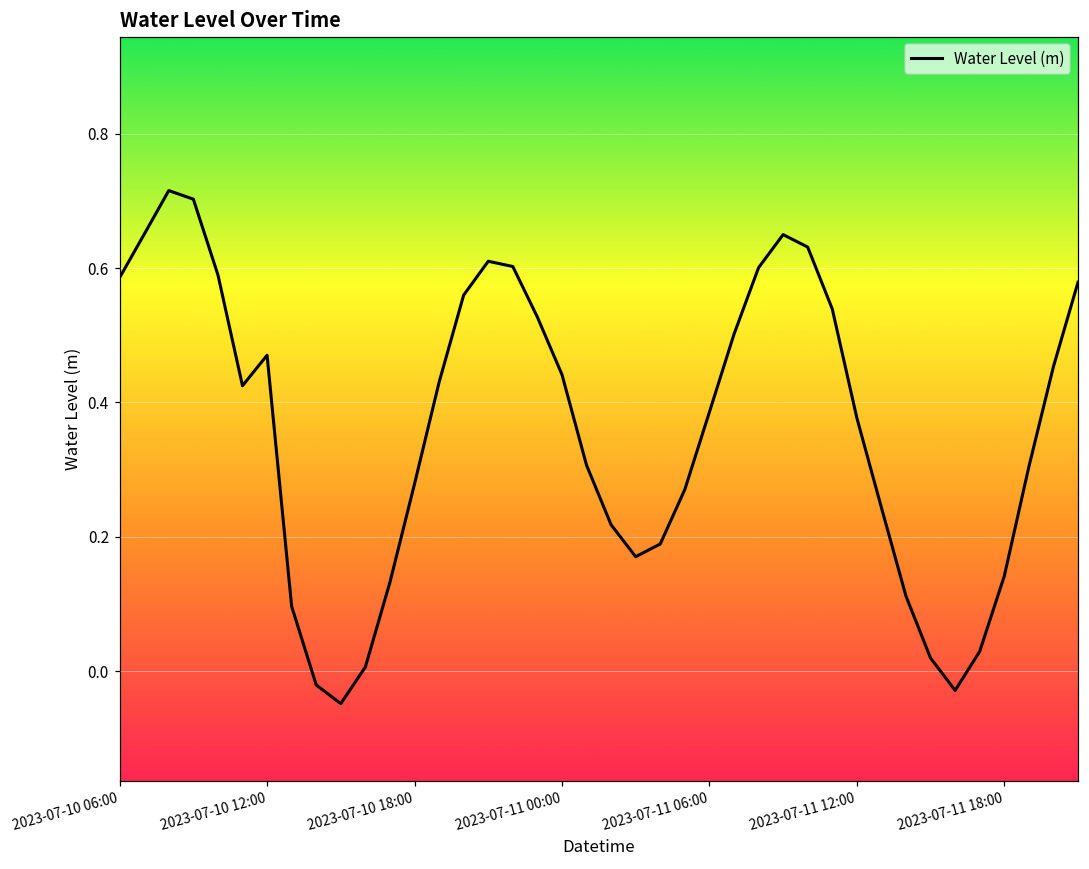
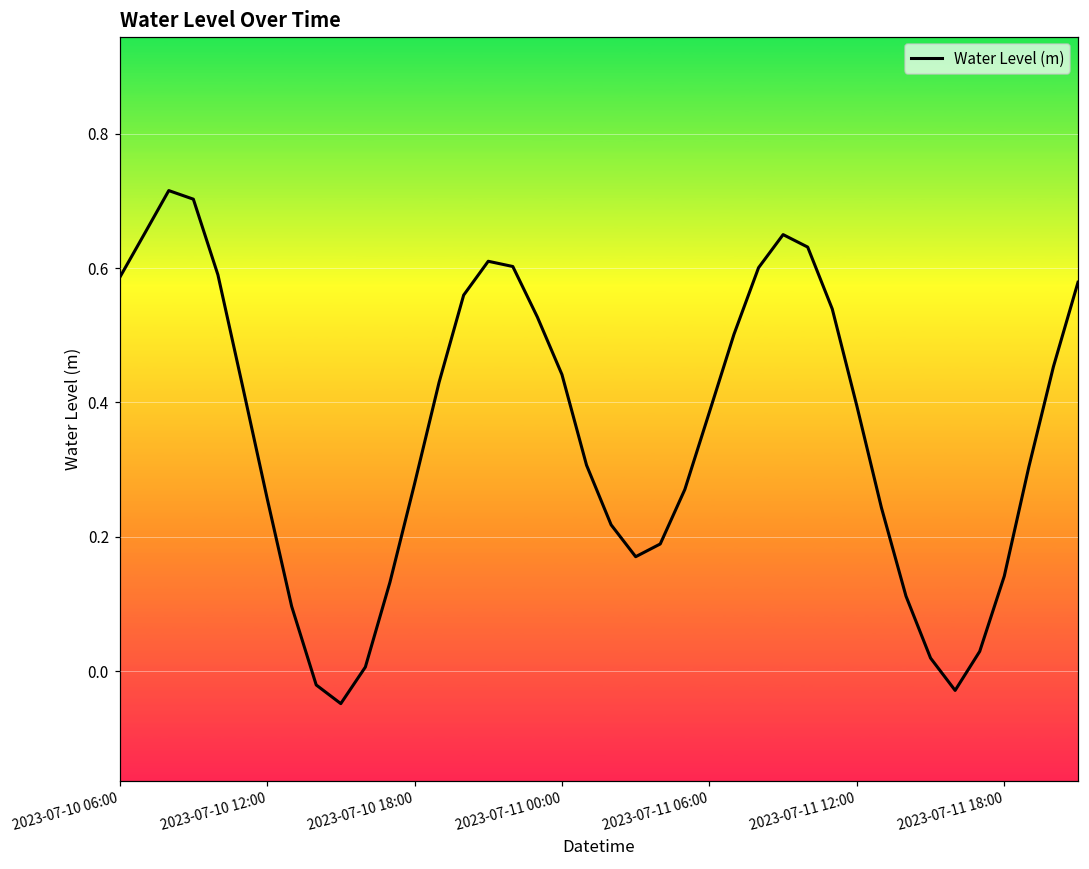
  {
    "2023-07-10 06:00": 0.59,
-   "2023-07-10 12:00": 0.47,
+   "2023-07-10 12:00": 0.26,
    "2023-07-10 18:00": 0.28,
    "2023-07-11 00:00": 0.44,
    "2023-07-11 06:00": 0.39,
-   "2023-07-11 12:00": 0.38,
+   "2023-07-11 12:00": 0.39,
    "2023-07-11 18:00": 0.14
  }
